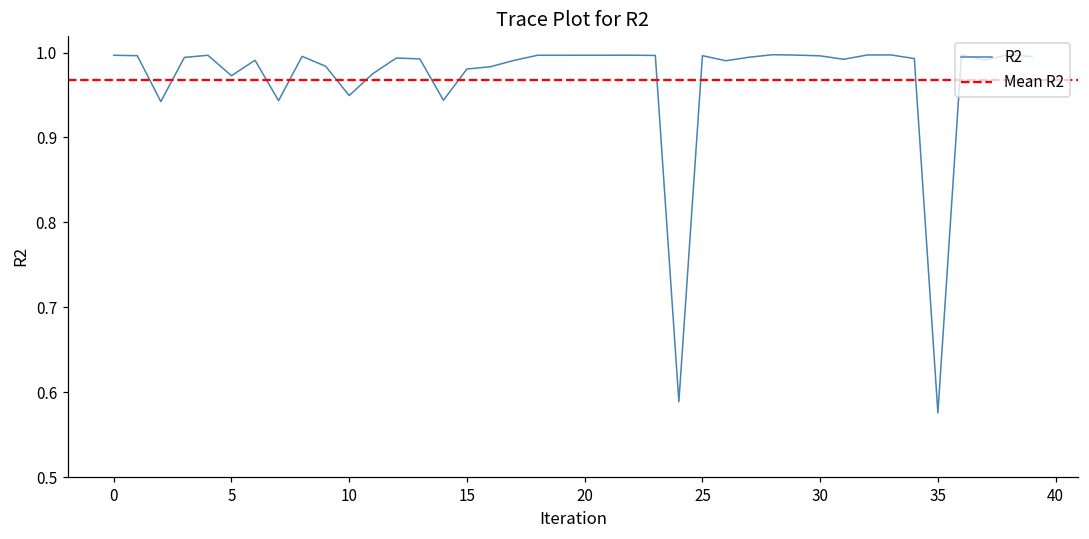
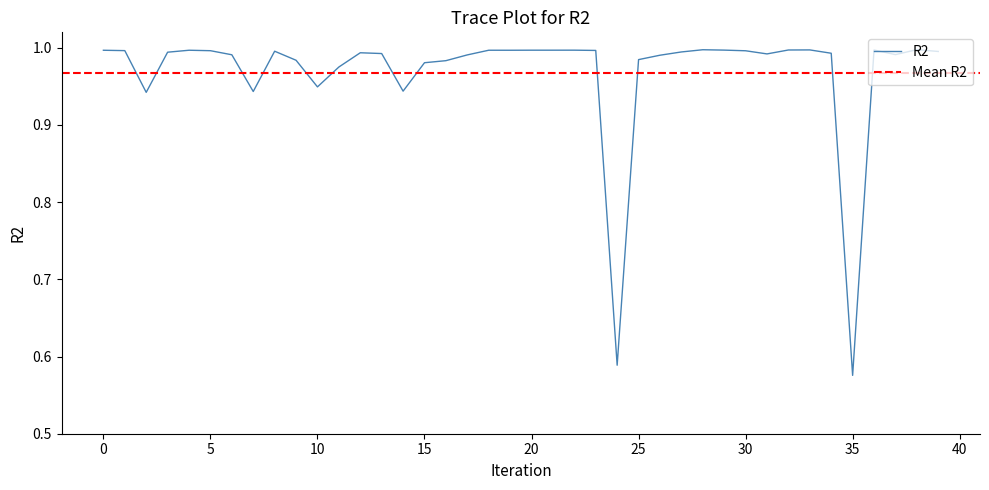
  {
    "0": 1.00,
-   "5": 0.97,
+   "5": 1.00,
    "10": 0.95,
    "15": 0.98,
    "20": 1.00,
-   "25": 1.00,
+   "25": 0.98,
    "30": 1.00,
    "35": 0.58
  }
